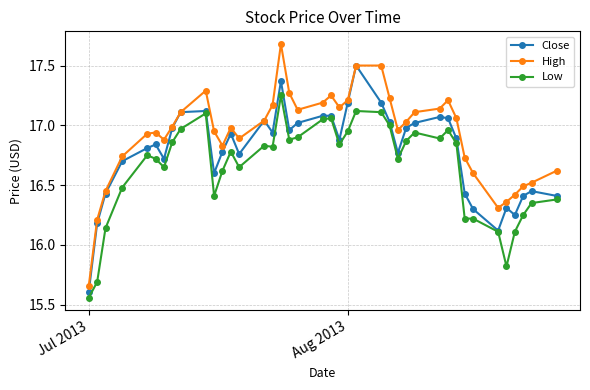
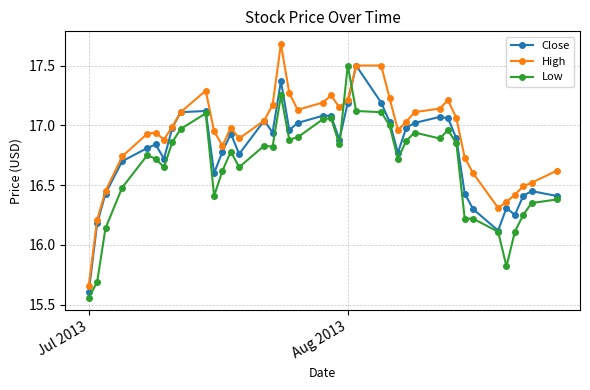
  {
    "Close": {
      "Jul 2013": 15.61
    },
    "High": {
      "Jul 2013": 15.66
    },
    "Low": {
      "Jul 2013": 15.56,
-     "Aug 2013": 16.95
+     "Aug 2013": 17.50
    }
  }
